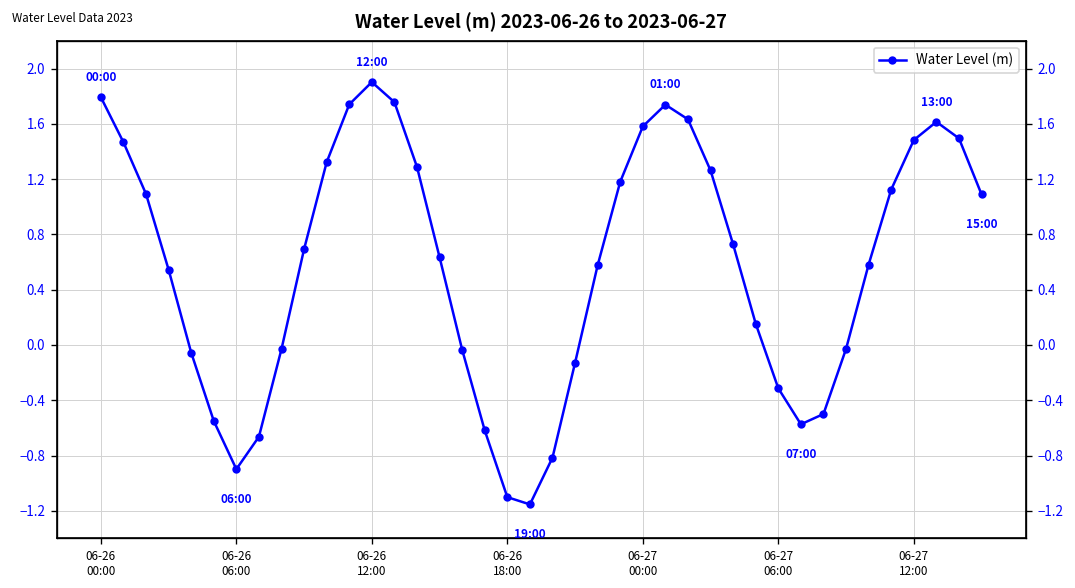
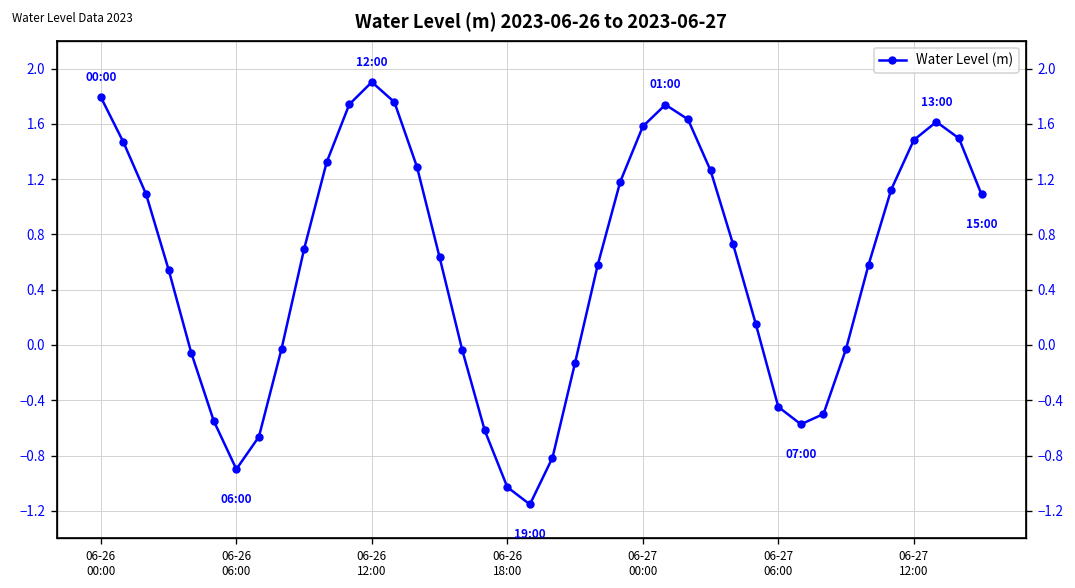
  {
-   "06-26 18:00": -1.10,
+   "06-26 18:00": -1.03,
    "06-27 00:00": 1.58,
-   "06-27 06:00": -0.31,
+   "06-27 06:00": -0.45,
    "06-27 12:00": 1.48
  }
